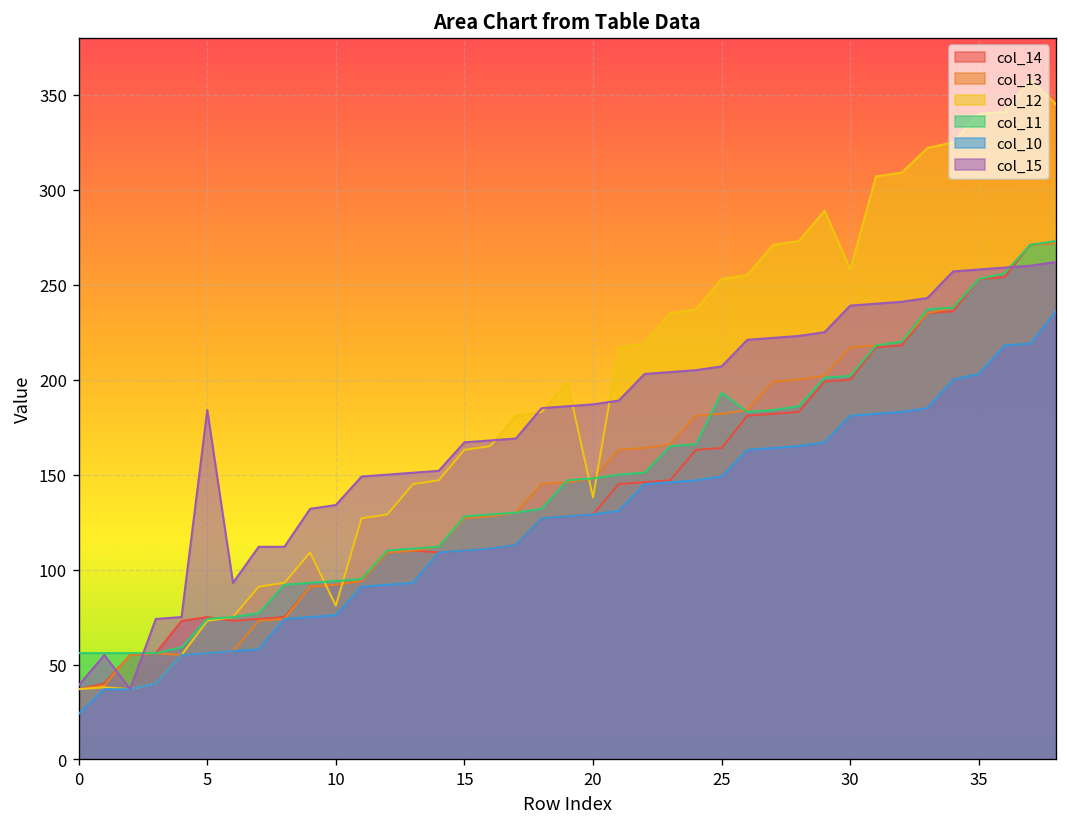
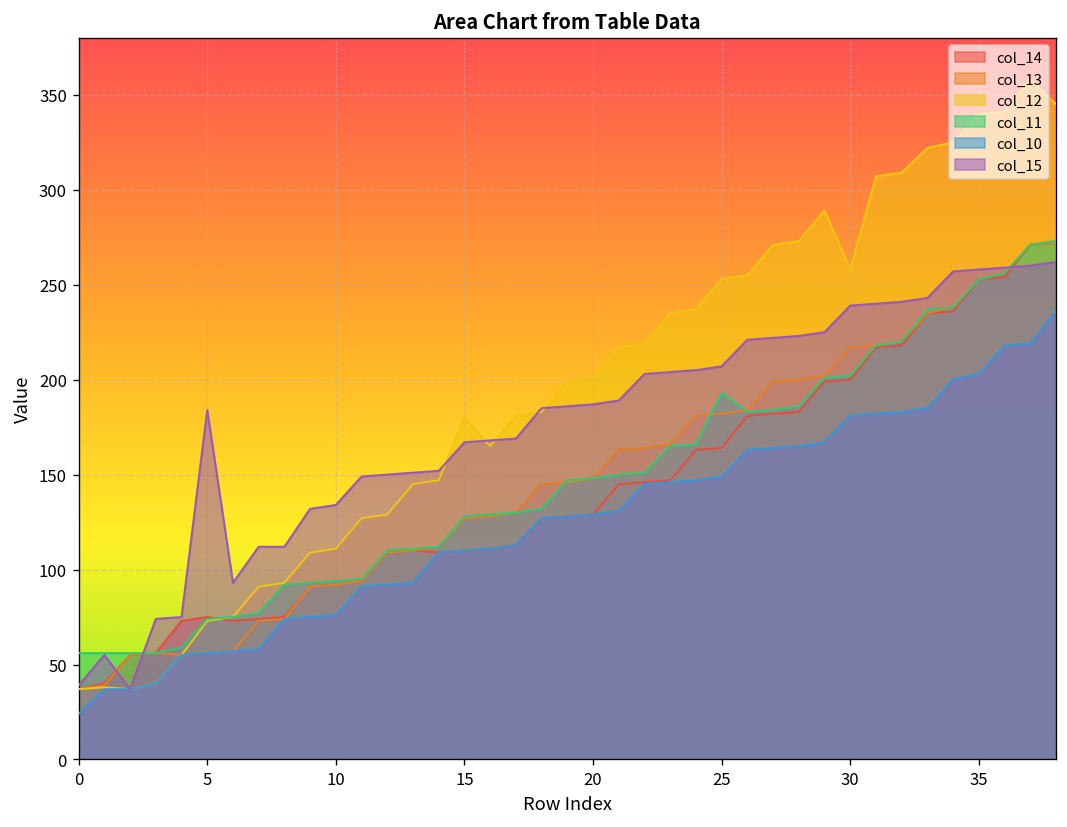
  {
    "col_12": {
-     "10": 81,
-     "15": 163,
-     "20": 138,
+     "10": 111,
+     "15": 180,
+     "20": 201,
      "25": 253,
      "30": 258
    },
    "col_11": {
      "0": 56,
      "10": 94,
      "25": 193,
      "30": 202
    },
    "col_10": {
      "0": 24,
      "10": 76,
      "25": 149,
      "30": 181,
      "35": 203
    },
    "col_15": {
      "0": 39,
      "5": 184,
      "10": 134,
      "15": 167,
      "20": 187,
      "25": 207,
      "30": 239,
      "35": 258
    }
  }
